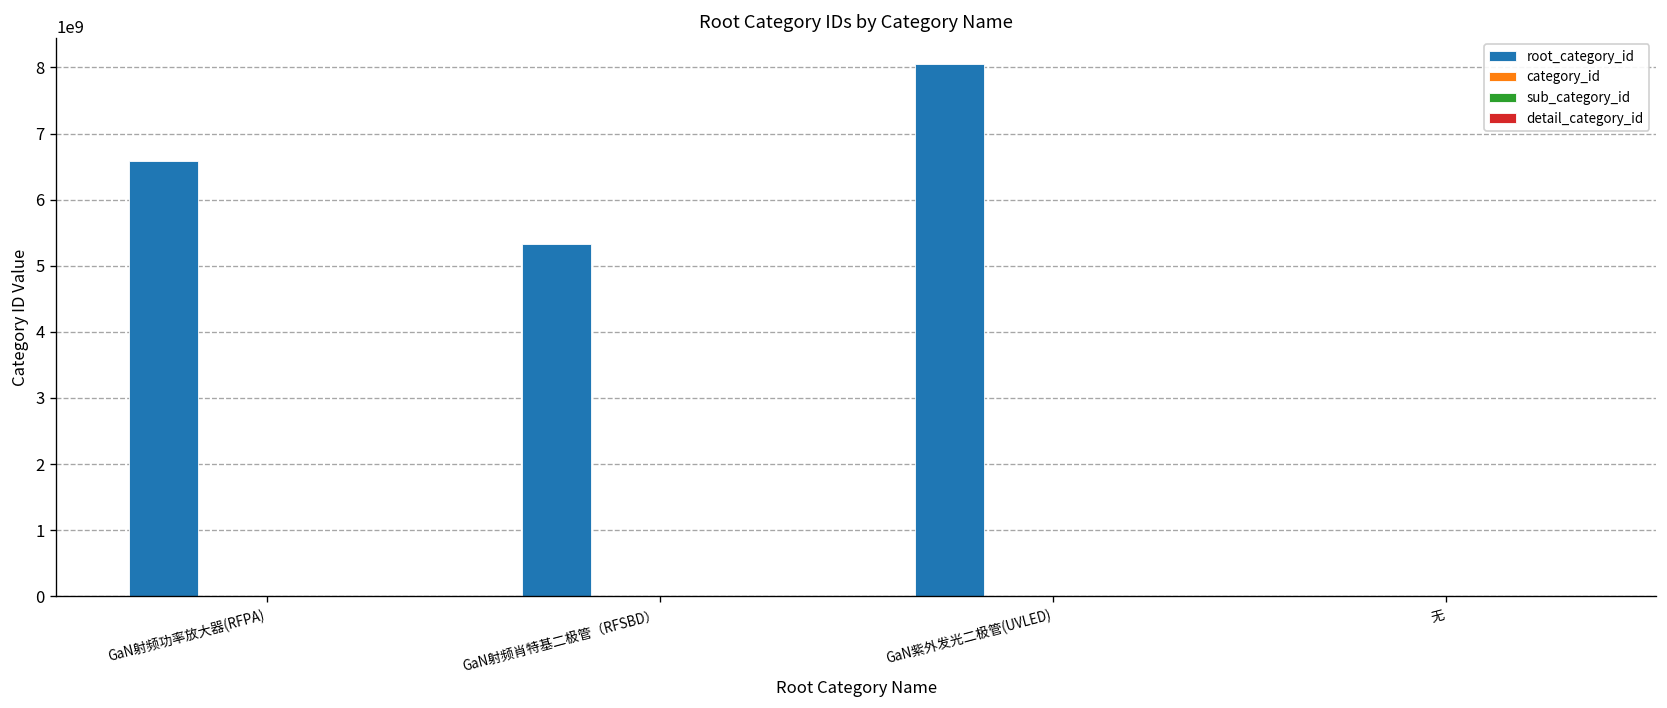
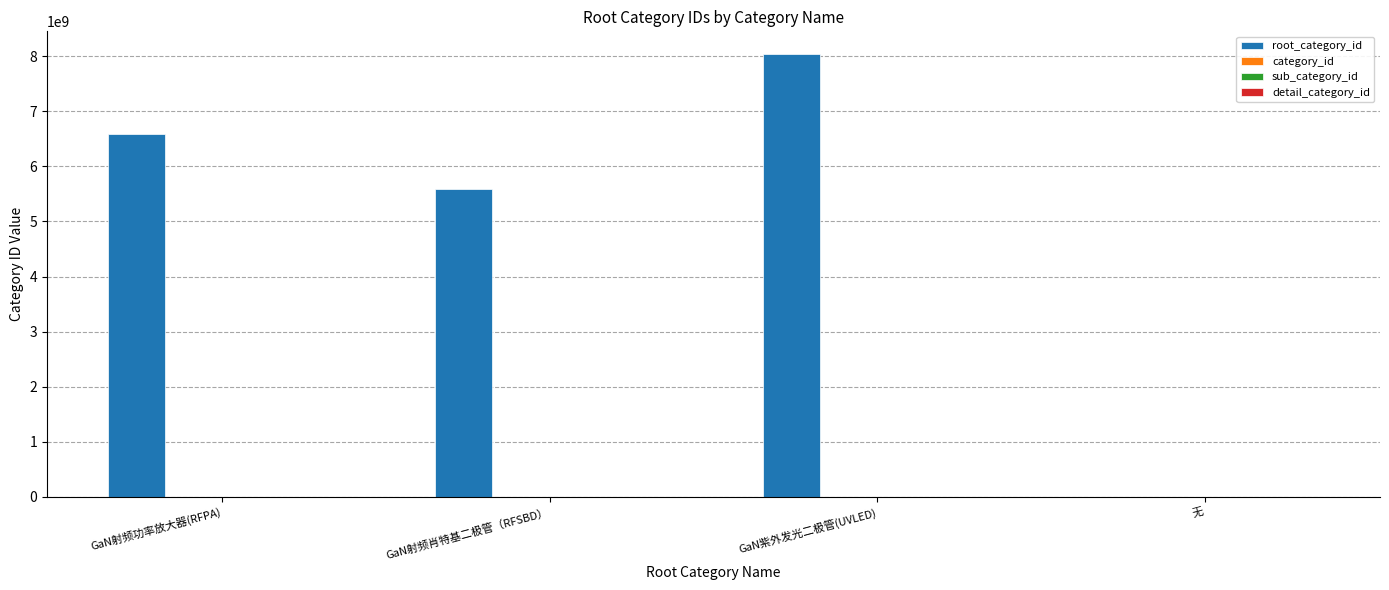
  {
    "root_category_id": {
      "GaN射频功率放大器(RFPA)": 6600000000,
-     "GaN射频肖特基二极管（RFSBD）": 5300000000,
+     "GaN射频肖特基二极管（RFSBD）": 5600000000,
      "GaN紫外发光二极管(UVLED)": 8000000000,
      "无": 0
    },
    "category_id": {
      "GaN射频功率放大器(RFPA)": 0,
      "GaN射频肖特基二极管（RFSBD）": 0,
      "GaN紫外发光二极管(UVLED)": 0,
      "无": 0
    },
    "sub_category_id": {
      "GaN射频功率放大器(RFPA)": 0,
      "GaN射频肖特基二极管（RFSBD）": 0,
      "GaN紫外发光二极管(UVLED)": 0,
      "无": 0
    },
    "detail_category_id": {
      "GaN射频功率放大器(RFPA)": 0,
      "GaN射频肖特基二极管（RFSBD）": 0,
      "GaN紫外发光二极管(UVLED)": 0,
      "无": 0
    }
  }
